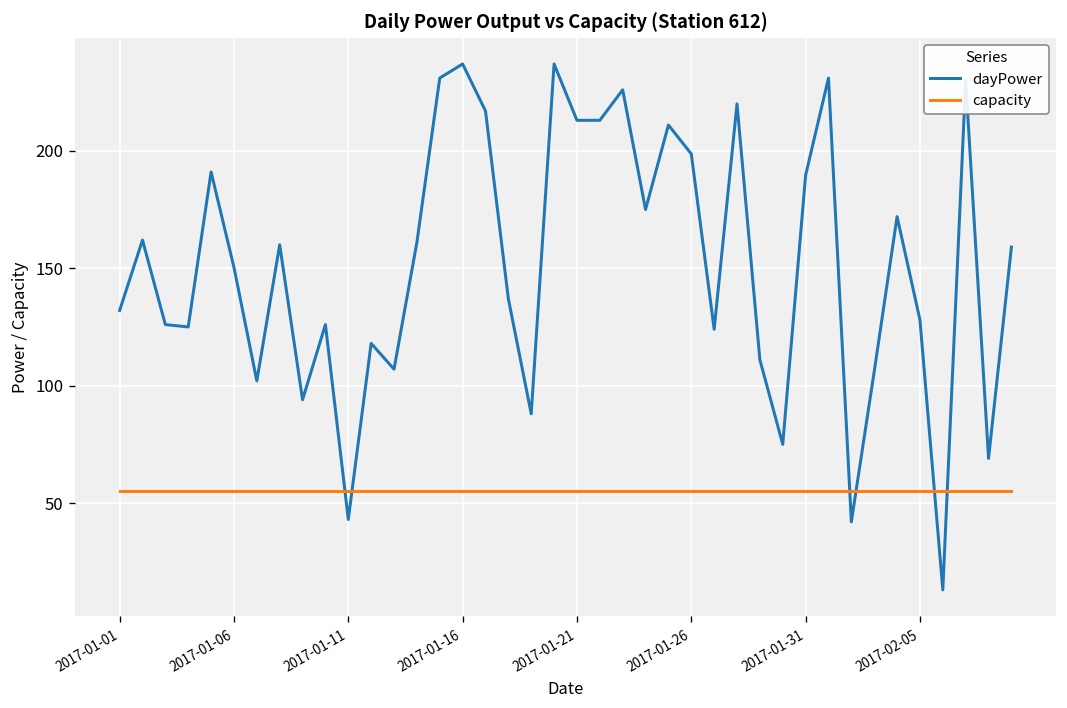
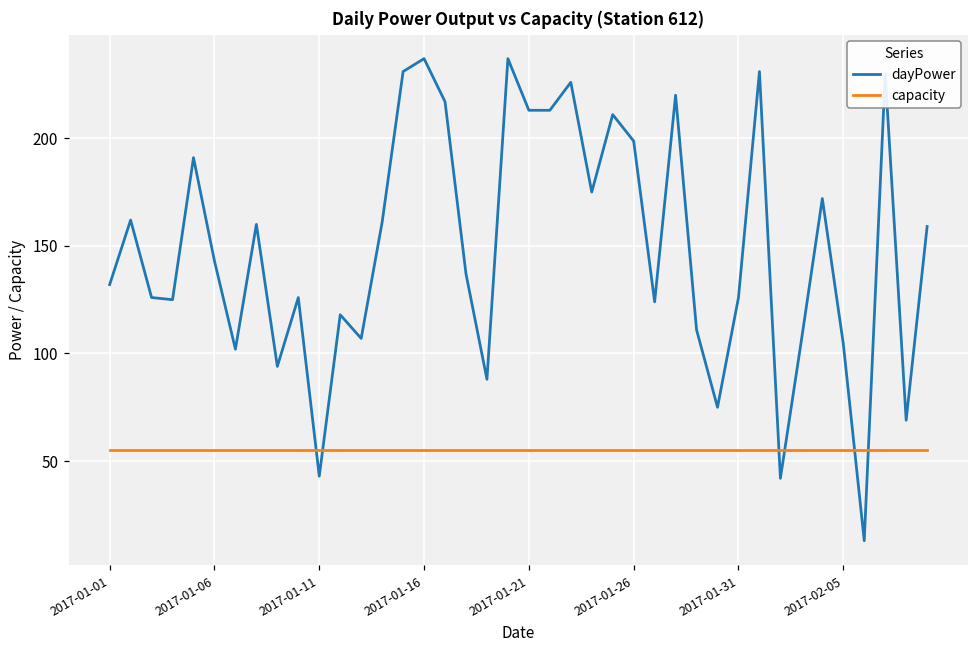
  {
    "dayPower": {
      "2017-01-01": 132,
-     "2017-01-06": 150,
+     "2017-01-06": 143,
      "2017-01-11": 43,
      "2017-01-16": 237,
      "2017-01-21": 213,
      "2017-01-26": 199,
-     "2017-01-31": 190,
-     "2017-02-05": 128
+     "2017-01-31": 126,
+     "2017-02-05": 105
    },
    "capacity": {
      "2017-01-01": 55,
      "2017-01-06": 55,
      "2017-01-11": 55,
      "2017-01-16": 55,
      "2017-01-21": 55,
      "2017-01-26": 55,
      "2017-01-31": 55,
      "2017-02-05": 55
    }
  }
